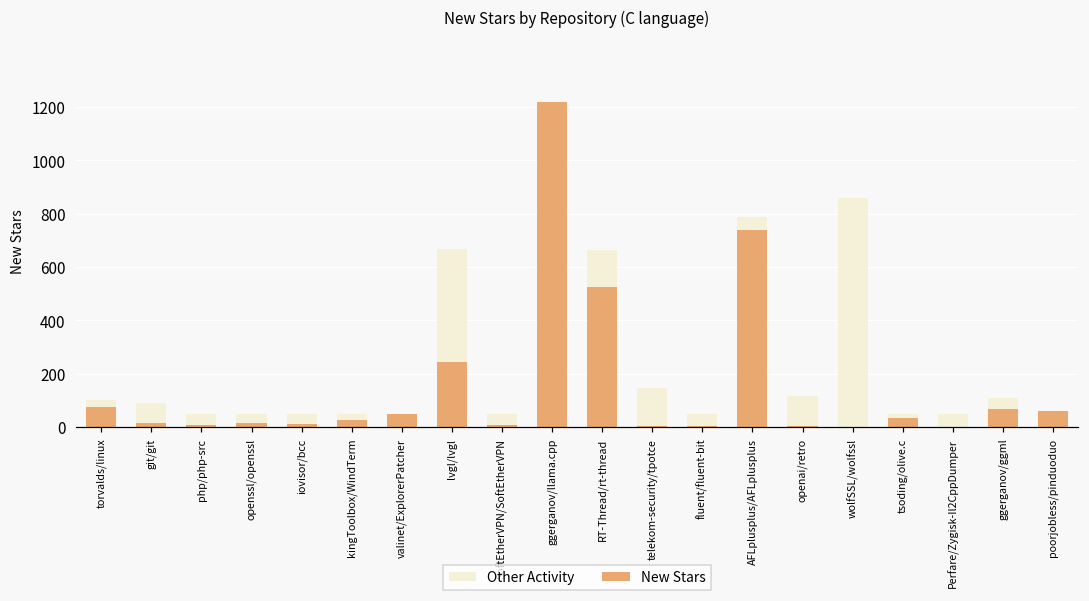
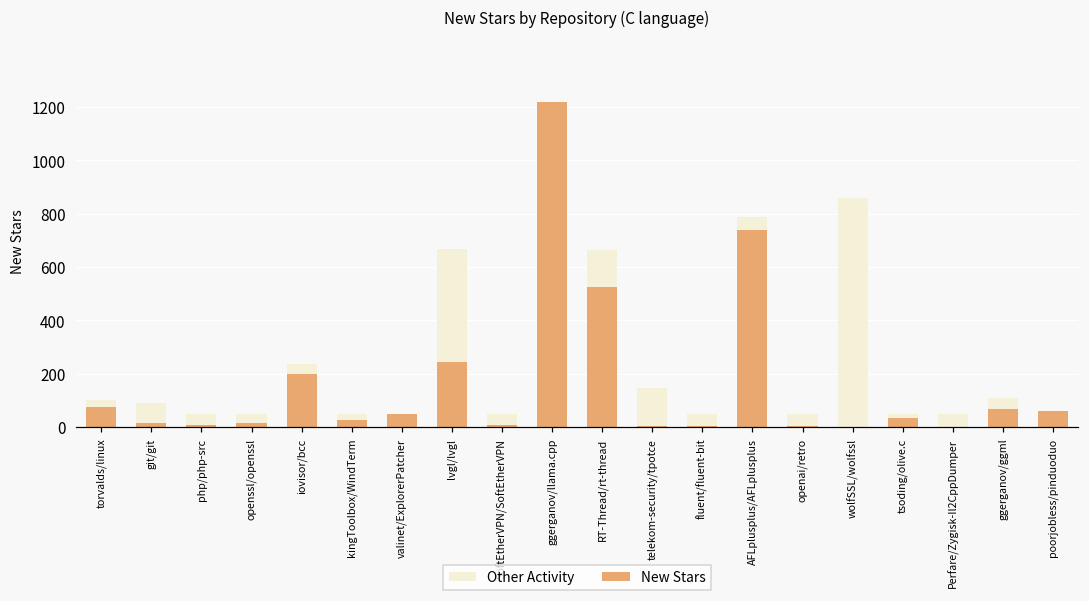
  {
    "New Stars": {
      "torvalds/linux": 80,
      "git/git": 10,
      "openssl/openssl": 20,
-     "iovisor/bcc": 10,
+     "iovisor/bcc": 200,
      "kingToolbox/WindTerm": 30,
      "valinet/ExplorerPatcher": 50,
      "lvgl/lvgl": 240,
      "ggerganov/llama.cpp": 1220,
      "RT-Thread/rt-thread": 530,
      "AFLplusplus/AFLplusplus": 740,
      "wolfSSL/wolfssl": 0,
      "tsoding/olive.c": 30,
      "ggerganov/ggml": 70,
      "poorjobless/pinduoduo": 60
    },
    "Other Activity": {
      "torvalds/linux": 30,
      "git/git": 80,
      "php/php-src": 40,
      "openssl/openssl": 40,
      "iovisor/bcc": 40,
      "kingToolbox/WindTerm": 20,
      "lvgl/lvgl": 430,
      "SoftEtherVPN/SoftEtherVPN": 40,
      "ggerganov/llama.cpp": 0,
      "RT-Thread/rt-thread": 140,
      "telekom-security/tpotce": 140,
      "fluent/fluent-bit": 50,
      "AFLplusplus/AFLplusplus": 50,
-     "openai/retro": 110,
+     "openai/retro": 50,
      "wolfSSL/wolfssl": 860,
      "tsoding/olive.c": 20,
      "Perfare/Zygisk-Il2CppDumper": 50,
      "ggerganov/ggml": 40,
      "poorjobless/pinduoduo": 0
    }
  }
